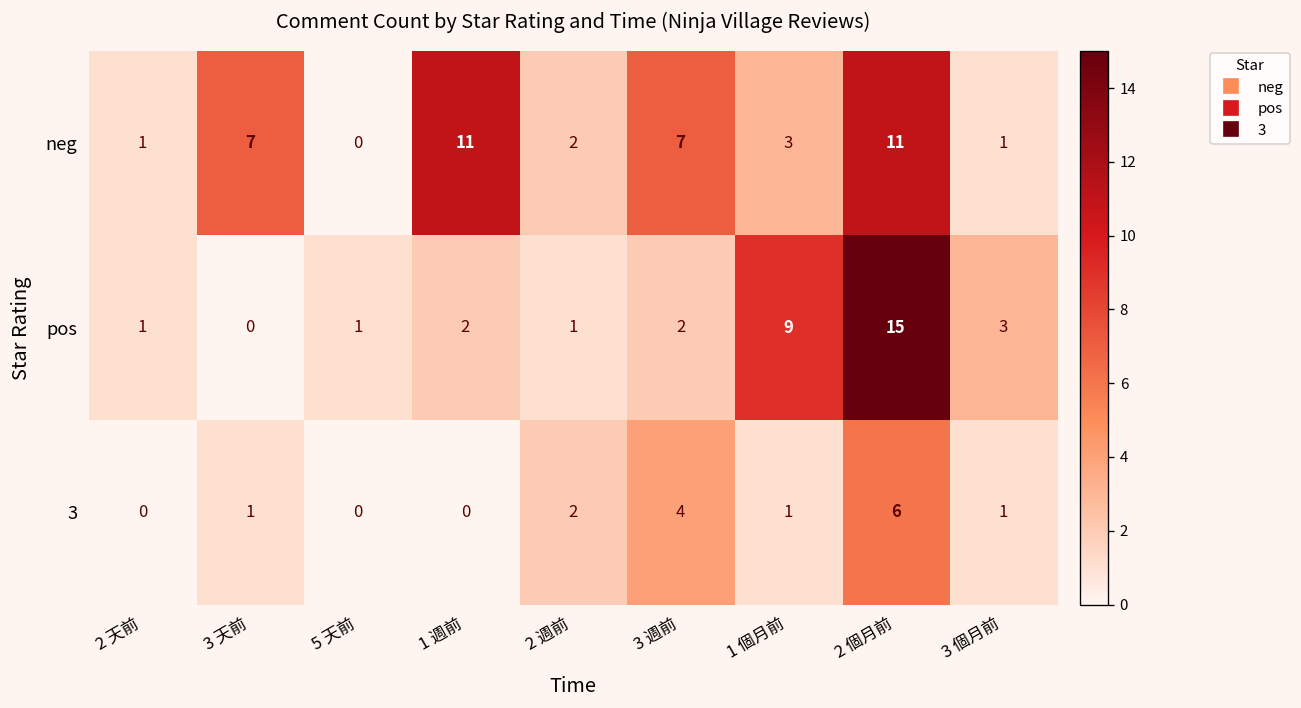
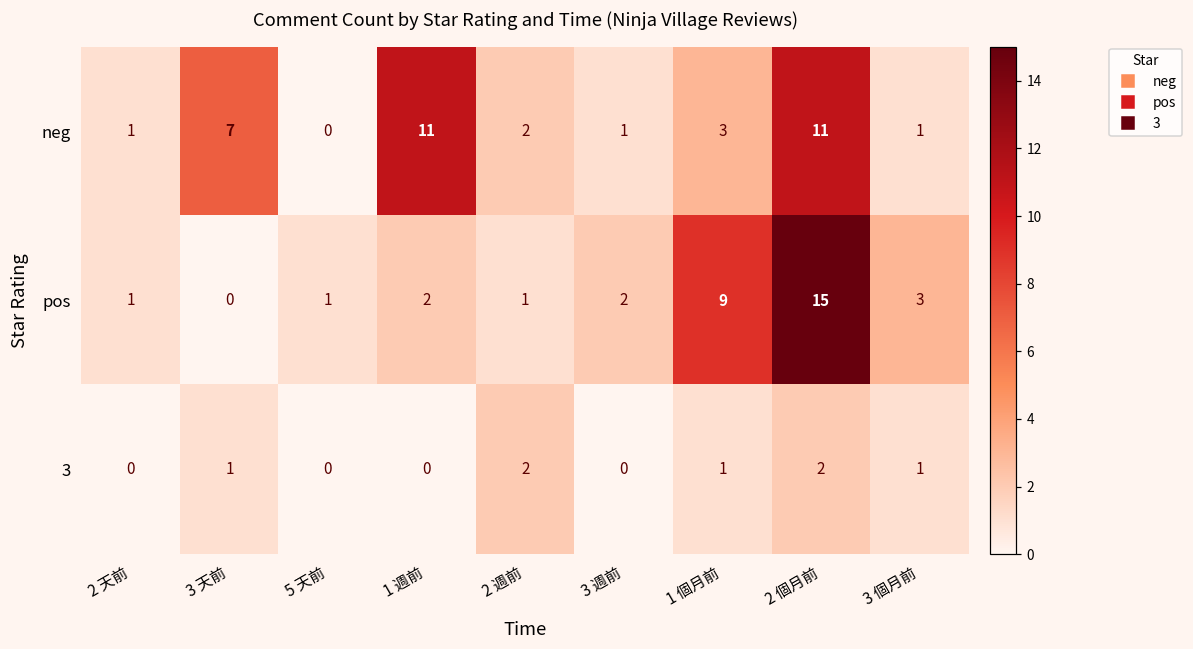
  {
    "neg": {
      "2 天前": 1,
      "3 天前": 7,
      "5 天前": 0,
      "1 週前": 11,
      "2 週前": 2,
-     "3 週前": 7,
+     "3 週前": 1,
      "1 個月前": 3,
      "2 個月前": 11,
      "3 個月前": 1
    },
    "pos": {
      "2 天前": 1,
      "3 天前": 0,
      "5 天前": 1,
      "1 週前": 2,
      "2 週前": 1,
      "3 週前": 2,
      "1 個月前": 9,
      "2 個月前": 15,
      "3 個月前": 3
    },
    "3": {
      "2 天前": 0,
      "3 天前": 1,
      "5 天前": 0,
      "1 週前": 0,
      "2 週前": 2,
-     "3 週前": 4,
+     "3 週前": 0,
      "1 個月前": 1,
-     "2 個月前": 6,
+     "2 個月前": 2,
      "3 個月前": 1
    }
  }
